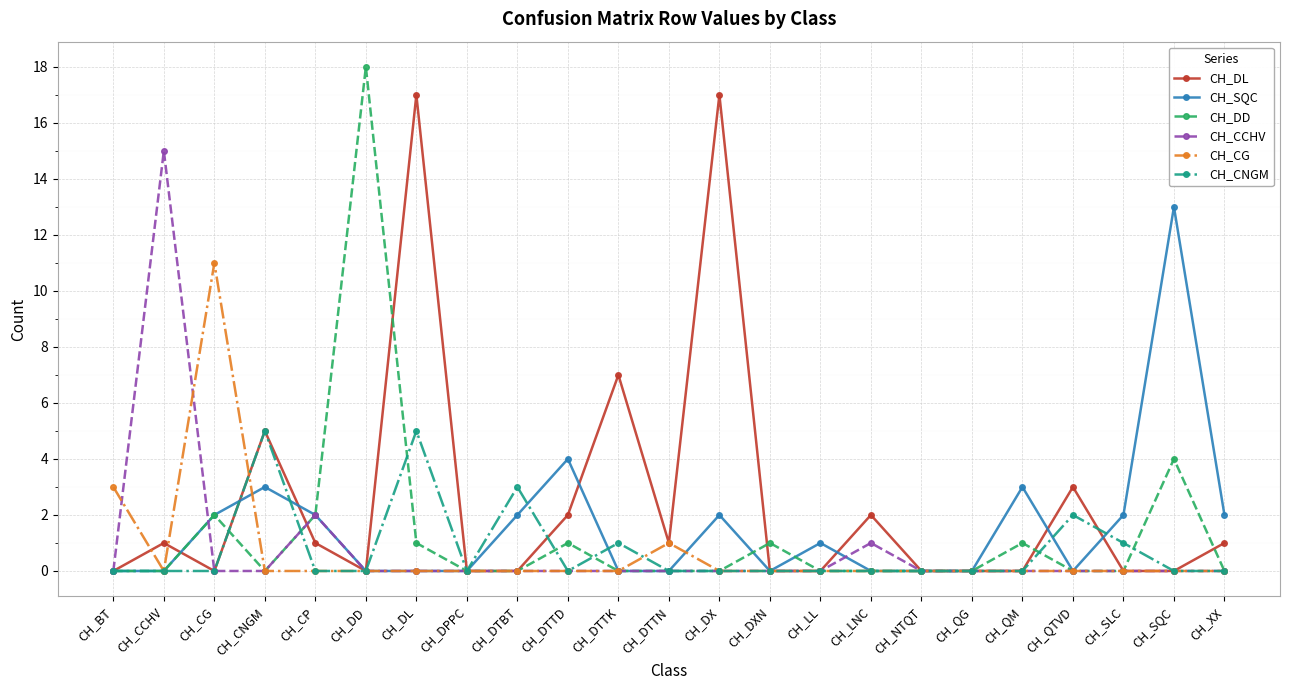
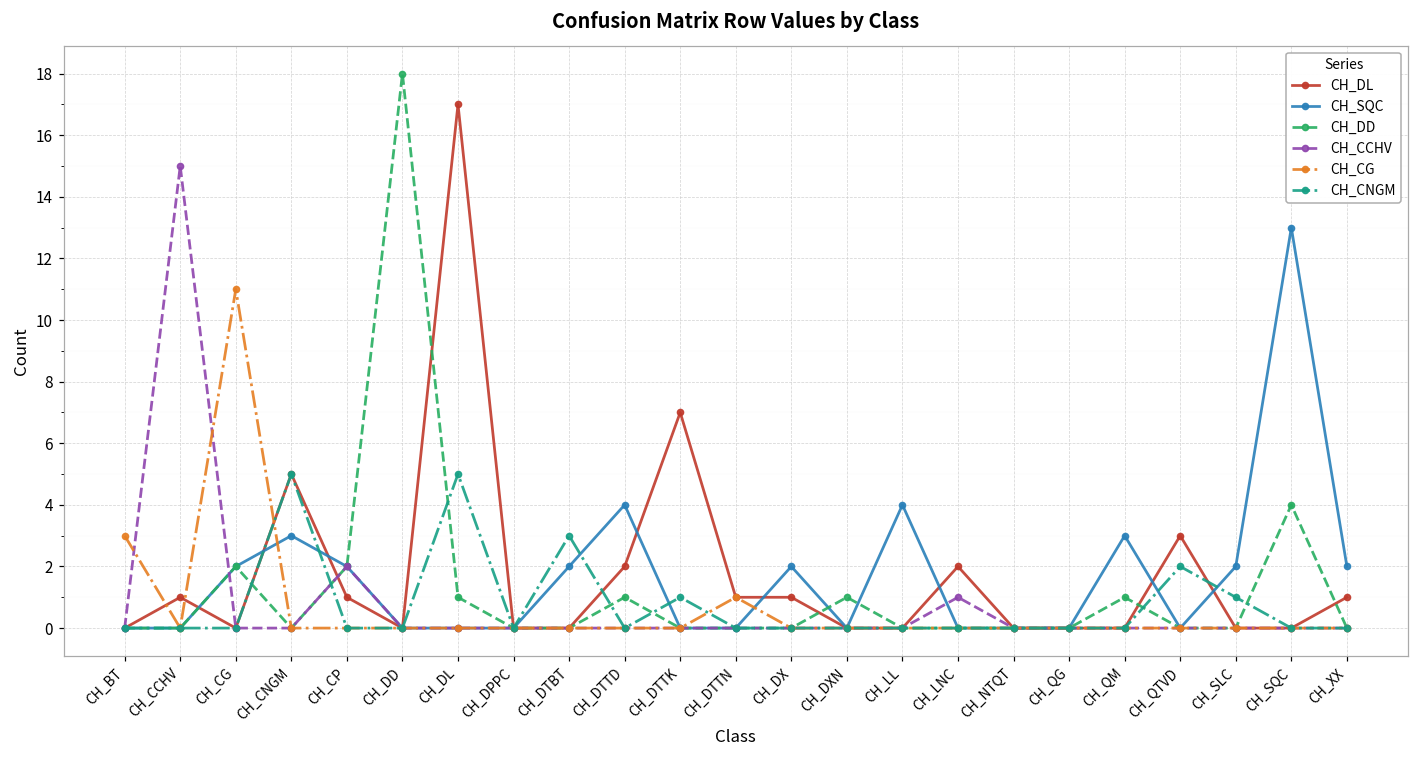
  {
    "CH_DL": {
      "CH_CCHV": 1,
      "CH_CP": 1,
      "CH_DL": 17,
      "CH_DTTD": 2,
      "CH_DTTK": 7,
-     "CH_DX": 17,
+     "CH_DX": 1,
      "CH_LNC": 2,
      "CH_QTVD": 3,
      "CH_XX": 1
    },
    "CH_SQC": {
      "CH_CNGM": 3,
      "CH_DTBT": 2,
      "CH_DTTD": 4,
      "CH_DX": 2,
-     "CH_LL": 1,
+     "CH_LL": 4,
      "CH_QM": 3,
      "CH_SLC": 2,
      "CH_SQC": 13,
      "CH_XX": 2
    },
    "CH_CCHV": {
      "CH_CCHV": 15,
      "CH_LNC": 1
    },
    "CH_CG": {
      "CH_BT": 3,
      "CH_CG": 11
    }
  }
